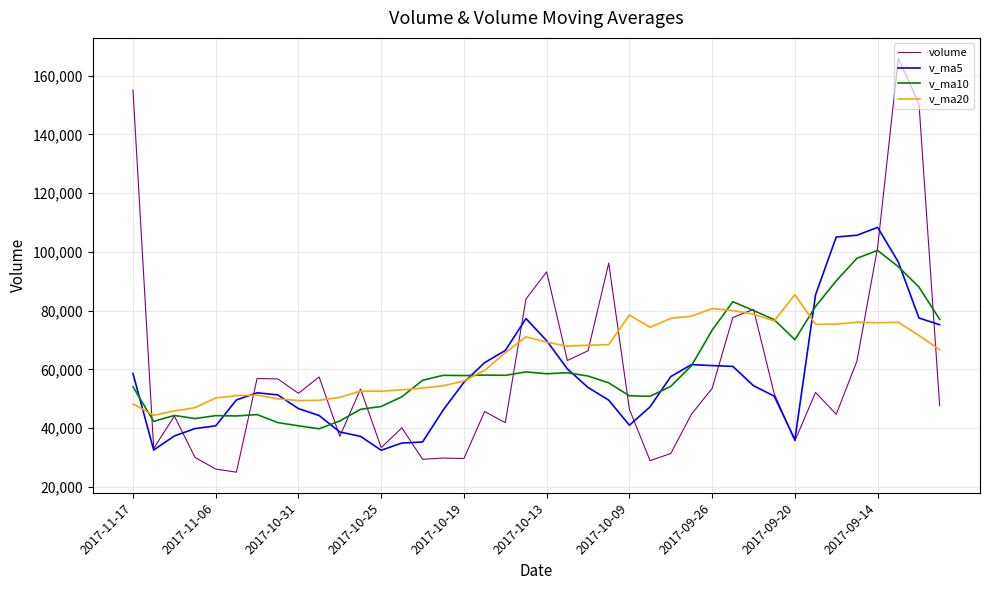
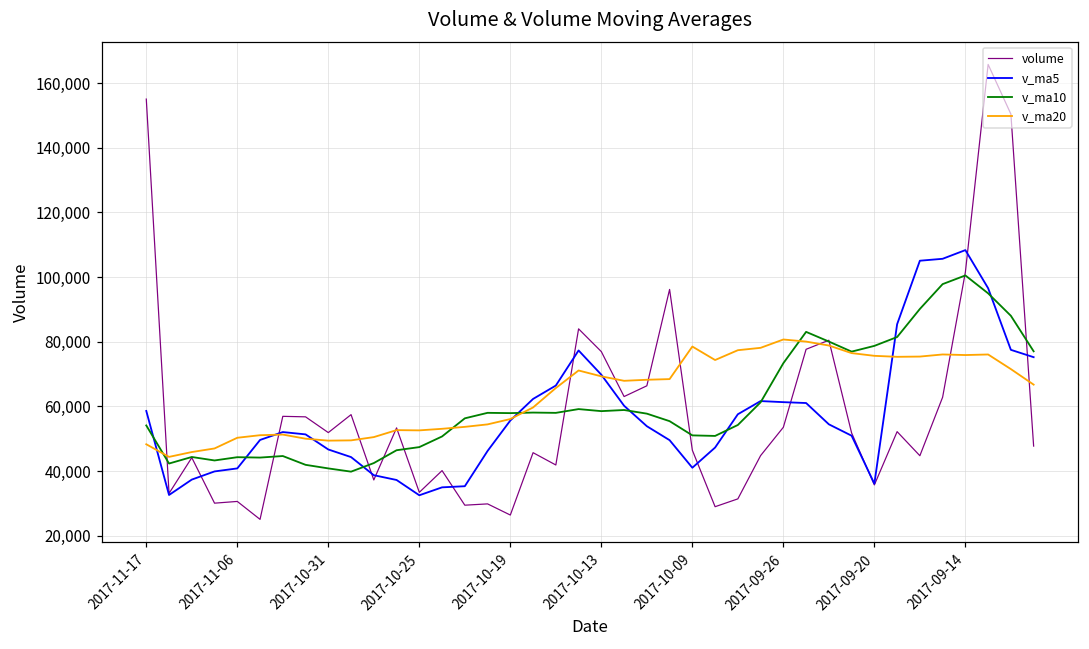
  {
    "volume": {
      "2017-11-17": "155,000",
-     "2017-11-06": "26,000",
+     "2017-11-06": "31,000",
      "2017-10-31": "52,000",
      "2017-10-25": "33,000",
-     "2017-10-19": "30,000",
-     "2017-10-13": "93,000",
+     "2017-10-19": "26,000",
+     "2017-10-13": "77,000",
      "2017-10-09": "46,000",
      "2017-09-26": "54,000",
      "2017-09-14": "102,000"
    },
    "v_ma5": {
      "2017-11-17": "59,000",
      "2017-11-06": "41,000",
      "2017-10-31": "47,000",
      "2017-10-25": "33,000",
      "2017-10-09": "41,000",
      "2017-09-26": "61,000",
      "2017-09-14": "108,000"
    },
    "v_ma10": {
      "2017-11-17": "54,000",
      "2017-11-06": "44,000",
      "2017-10-31": "41,000",
      "2017-10-25": "47,000",
      "2017-10-19": "58,000",
      "2017-10-13": "59,000",
      "2017-10-09": "51,000",
      "2017-09-26": "73,000",
-     "2017-09-20": "70,000",
+     "2017-09-20": "79,000",
      "2017-09-14": "101,000"
    },
    "v_ma20": {
      "2017-11-17": "48,000",
      "2017-11-06": "50,000",
      "2017-10-31": "49,000",
      "2017-10-25": "53,000",
      "2017-10-09": "79,000",
      "2017-09-26": "81,000",
-     "2017-09-20": "85,000",
+     "2017-09-20": "76,000",
      "2017-09-14": "76,000"
    }
  }
